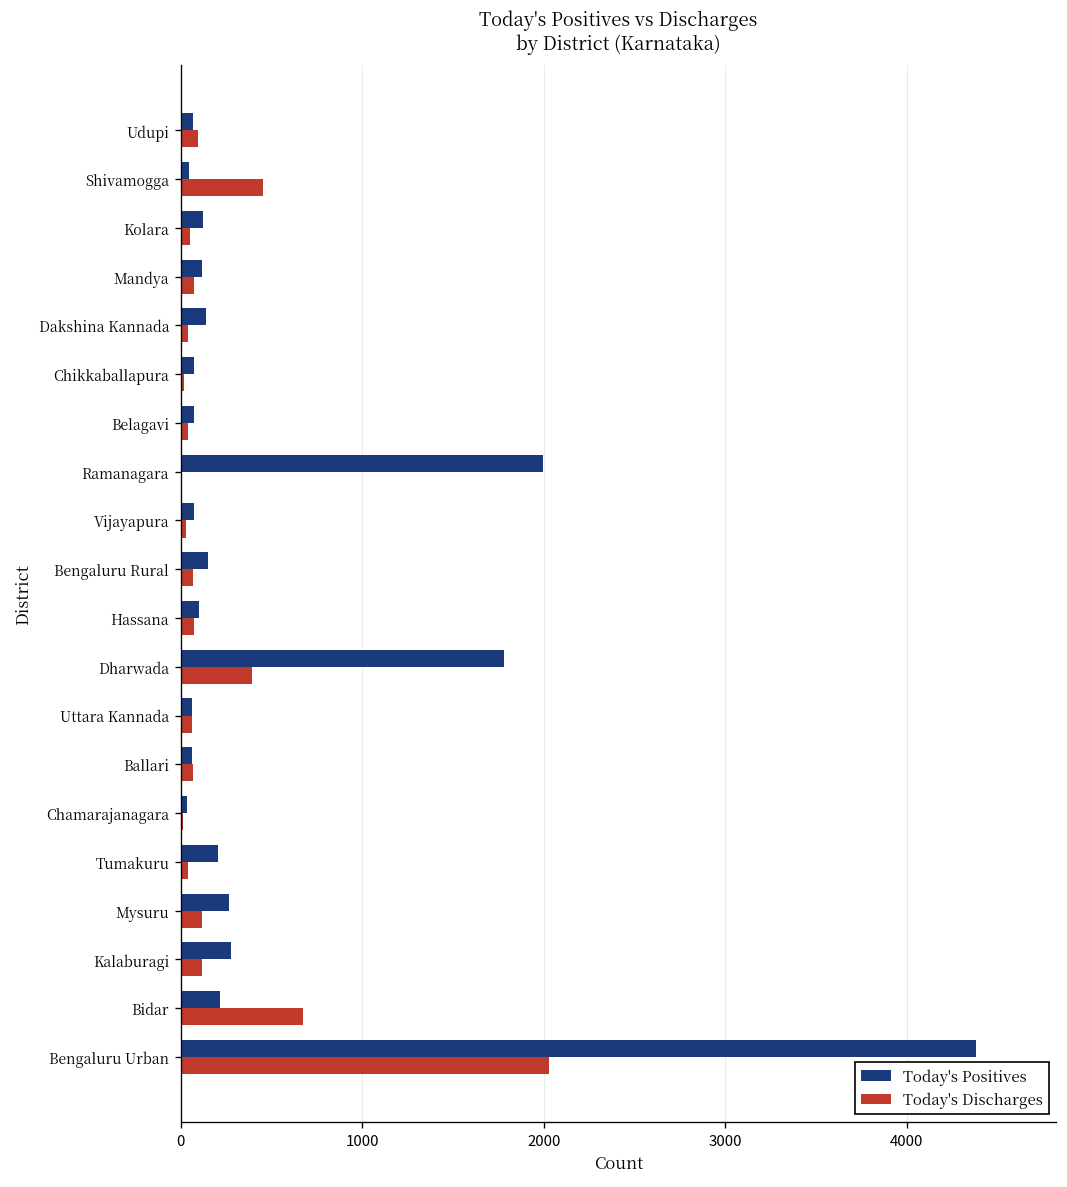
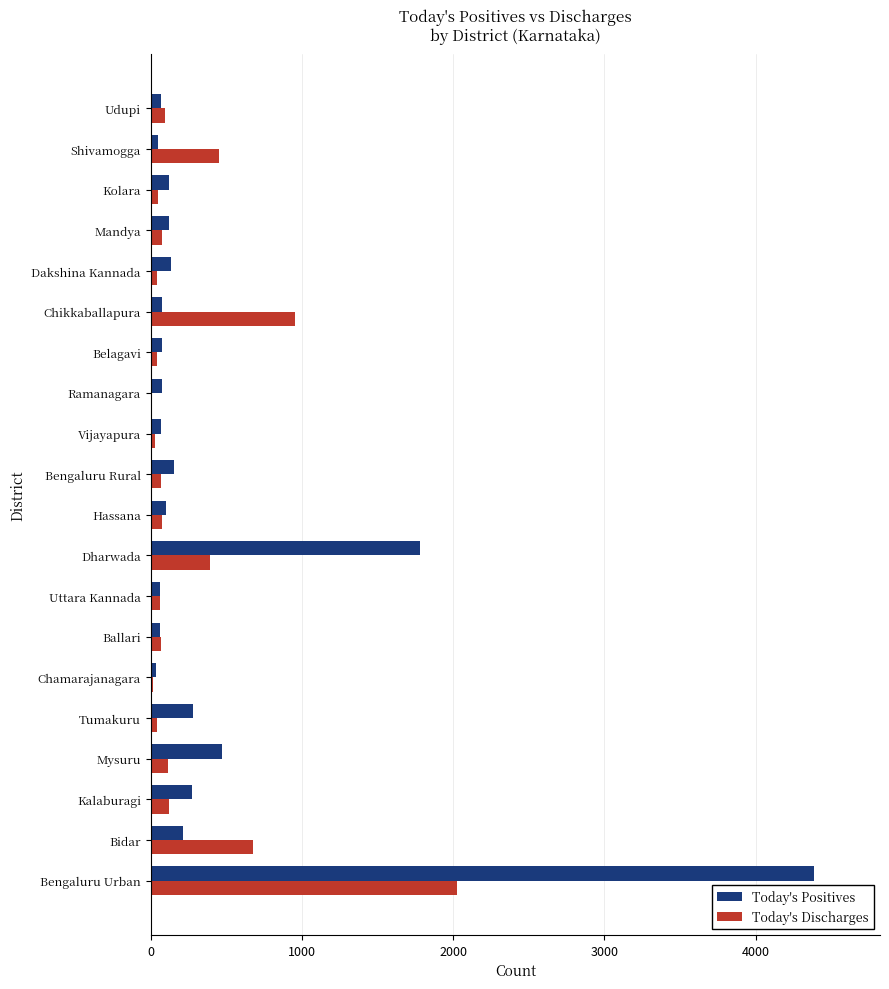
  {
    "Today's Positives": {
      "Udupi": 70,
      "Shivamogga": 50,
      "Kolara": 120,
      "Mandya": 120,
      "Dakshina Kannada": 140,
      "Chikkaballapura": 70,
      "Belagavi": 80,
-     "Ramanagara": 1990,
+     "Ramanagara": 70,
      "Vijayapura": 70,
      "Bengaluru Rural": 150,
      "Hassana": 100,
      "Dharwada": 1780,
      "Uttara Kannada": 60,
      "Ballari": 60,
      "Chamarajanagara": 40,
-     "Tumakuru": 210,
-     "Mysuru": 270,
+     "Tumakuru": 280,
+     "Mysuru": 470,
      "Kalaburagi": 280,
      "Bidar": 220,
      "Bengaluru Urban": 4380
    },
    "Today's Discharges": {
      "Udupi": 90,
      "Shivamogga": 450,
      "Kolara": 50,
      "Mandya": 70,
      "Dakshina Kannada": 40,
-     "Chikkaballapura": 20,
+     "Chikkaballapura": 950,
      "Belagavi": 40,
      "Vijayapura": 30,
      "Bengaluru Rural": 70,
      "Hassana": 70,
      "Dharwada": 390,
      "Uttara Kannada": 60,
      "Ballari": 70,
      "Tumakuru": 40,
      "Mysuru": 120,
      "Kalaburagi": 120,
      "Bidar": 680,
      "Bengaluru Urban": 2030
    }
  }
